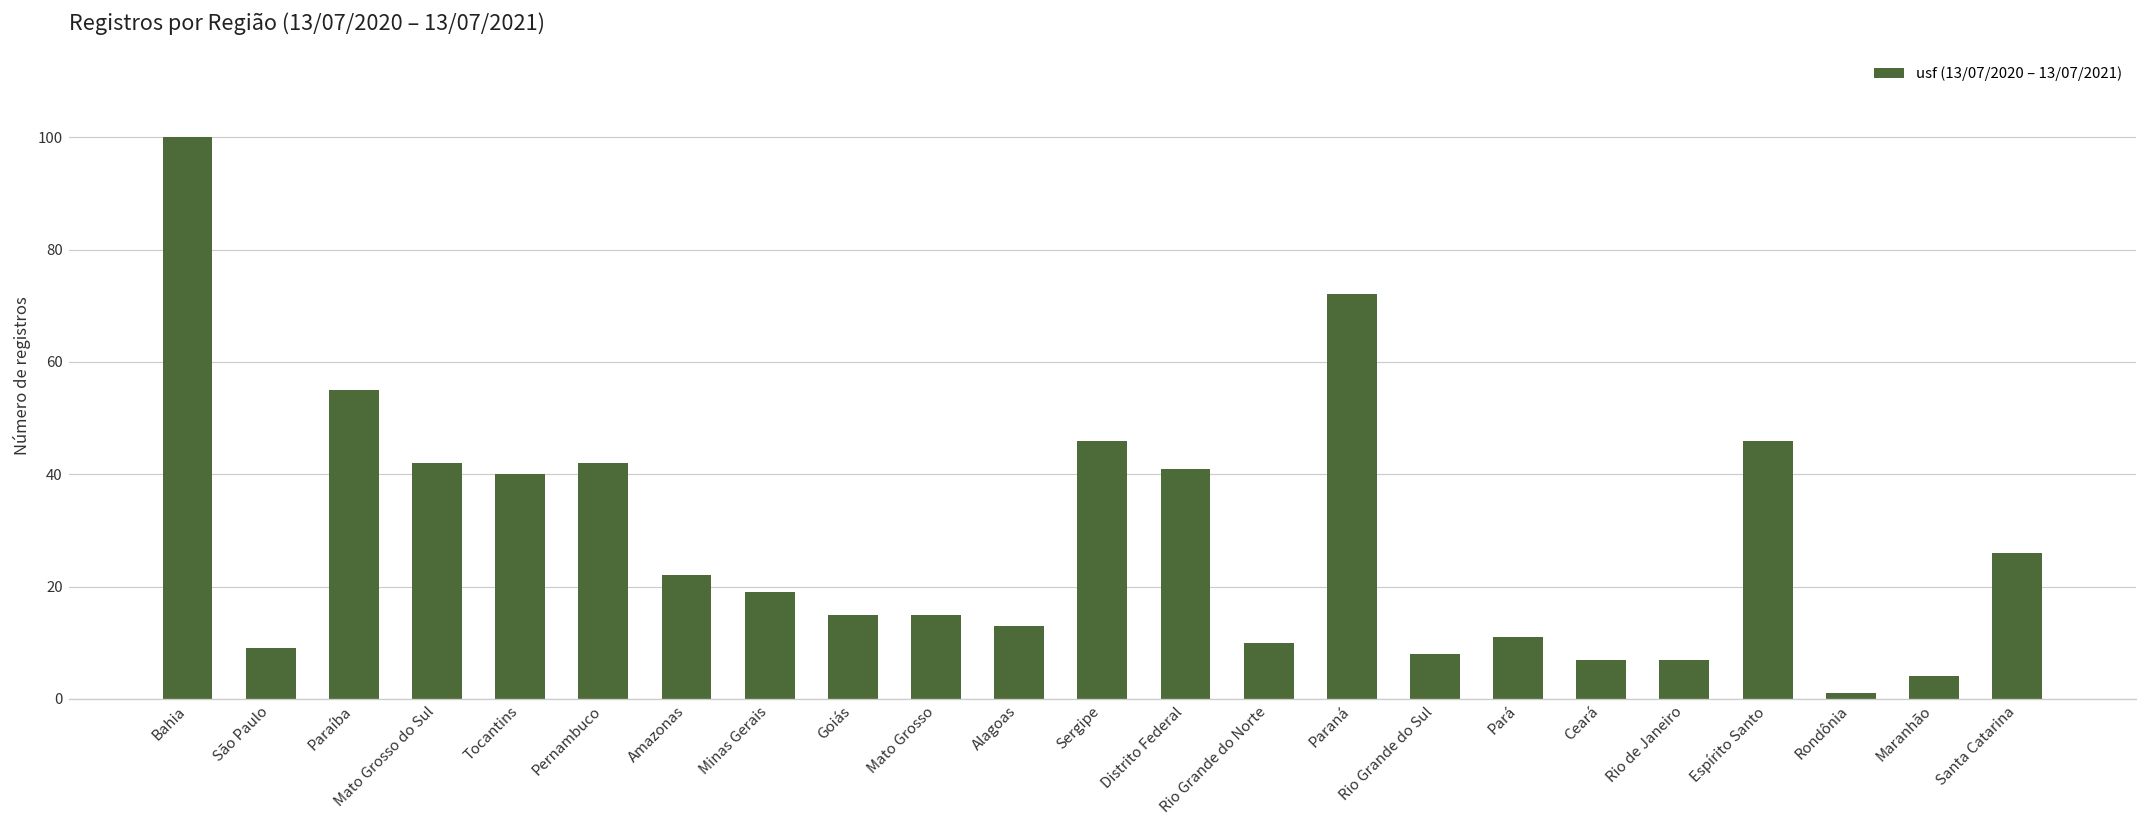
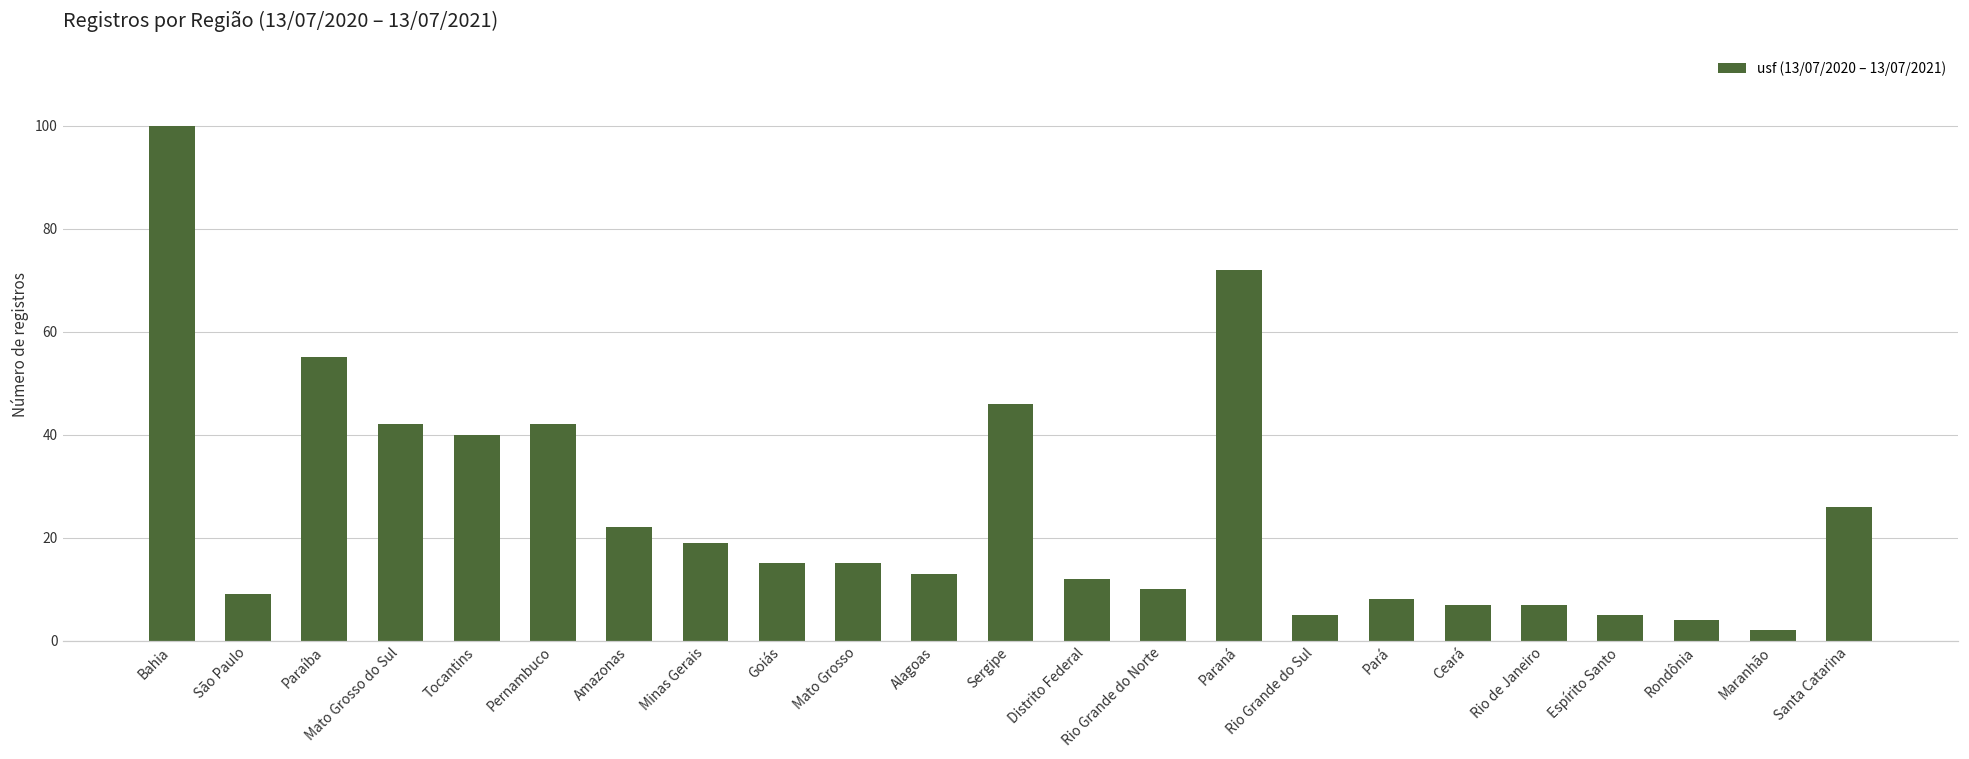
  {
    "Bahia": 100,
    "São Paulo": 9,
    "Paraíba": 55,
    "Mato Grosso do Sul": 42,
    "Tocantins": 40,
    "Pernambuco": 42,
    "Amazonas": 22,
    "Minas Gerais": 19,
    "Goiás": 15,
    "Mato Grosso": 15,
    "Alagoas": 13,
    "Sergipe": 46,
-   "Distrito Federal": 41,
+   "Distrito Federal": 12,
    "Rio Grande do Norte": 10,
    "Paraná": 72,
-   "Rio Grande do Sul": 8,
-   "Pará": 11,
+   "Rio Grande do Sul": 5,
+   "Pará": 8,
    "Ceará": 7,
    "Rio de Janeiro": 7,
-   "Espírito Santo": 46,
-   "Rondônia": 1,
-   "Maranhão": 4,
+   "Espírito Santo": 5,
+   "Rondônia": 4,
+   "Maranhão": 2,
    "Santa Catarina": 26
  }
